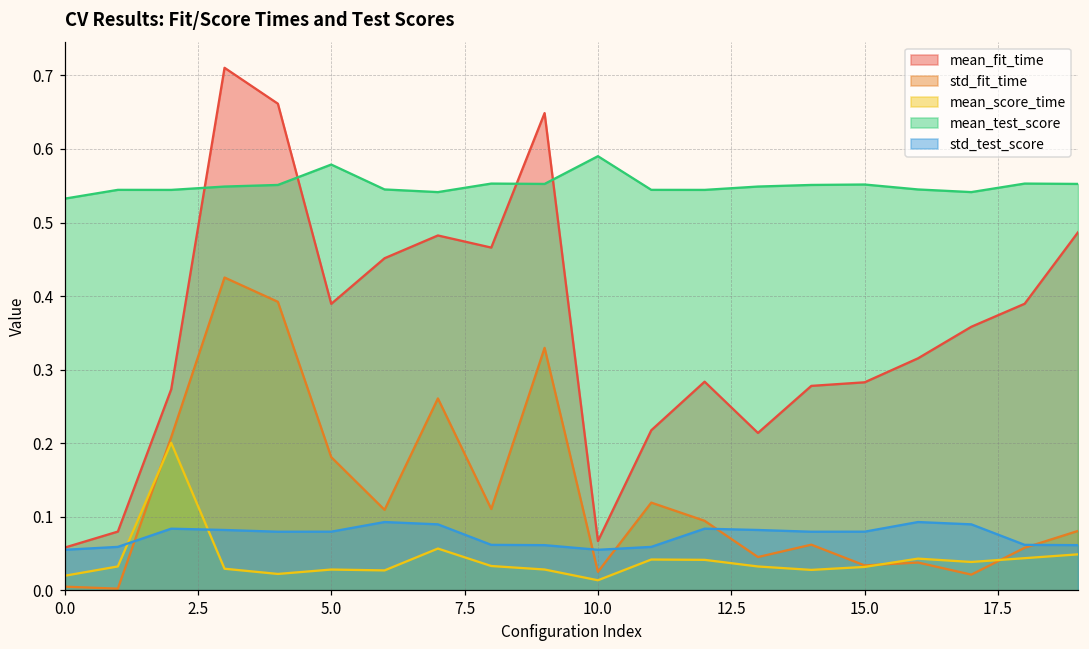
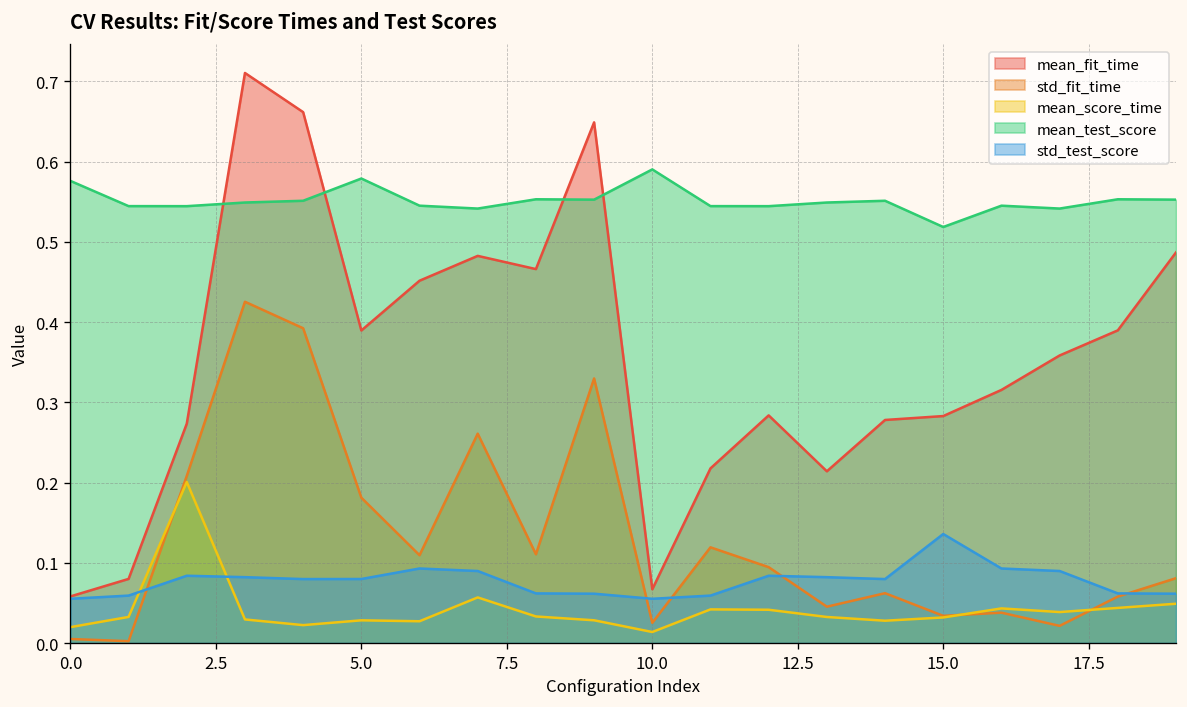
  {
    "mean_test_score": {
-     "0.0": 0.53,
+     "0.0": 0.58,
      "5.0": 0.58,
      "10.0": 0.59,
-     "15.0": 0.55
+     "15.0": 0.52
    },
    "std_test_score": {
      "5.0": 0.08,
      "10.0": 0.06,
-     "15.0": 0.08
+     "15.0": 0.14
    }
  }
